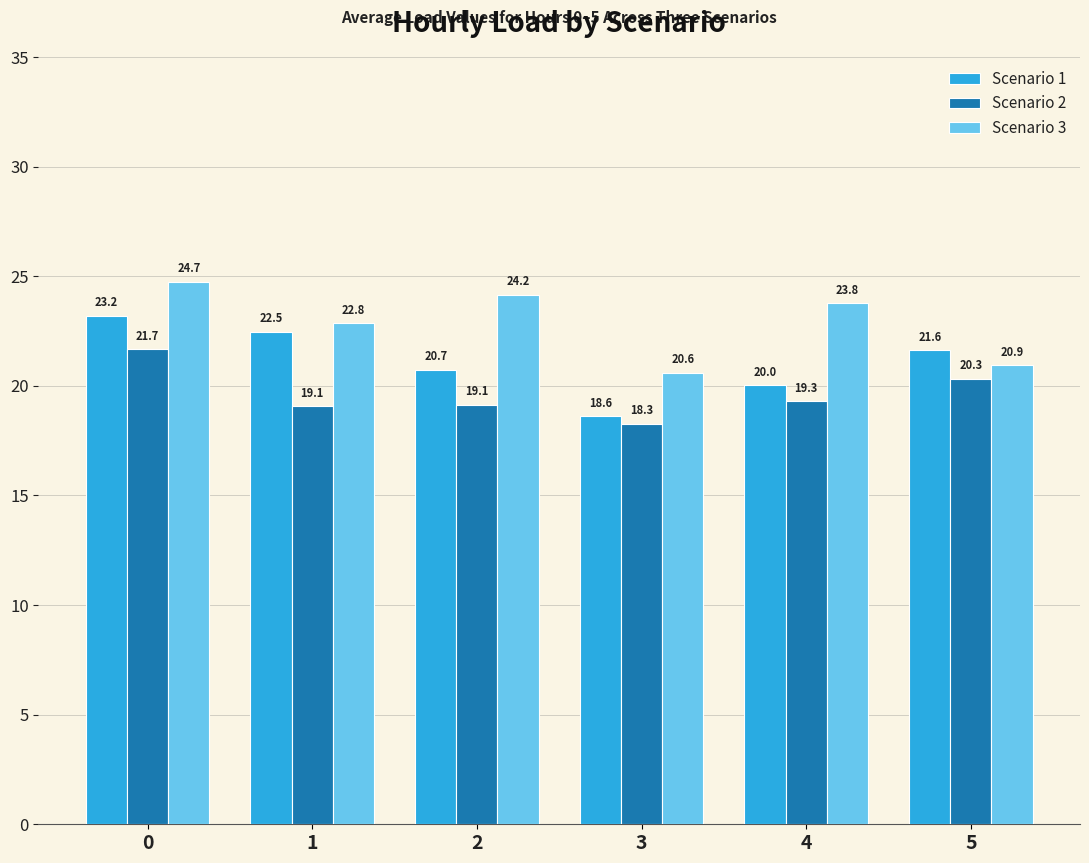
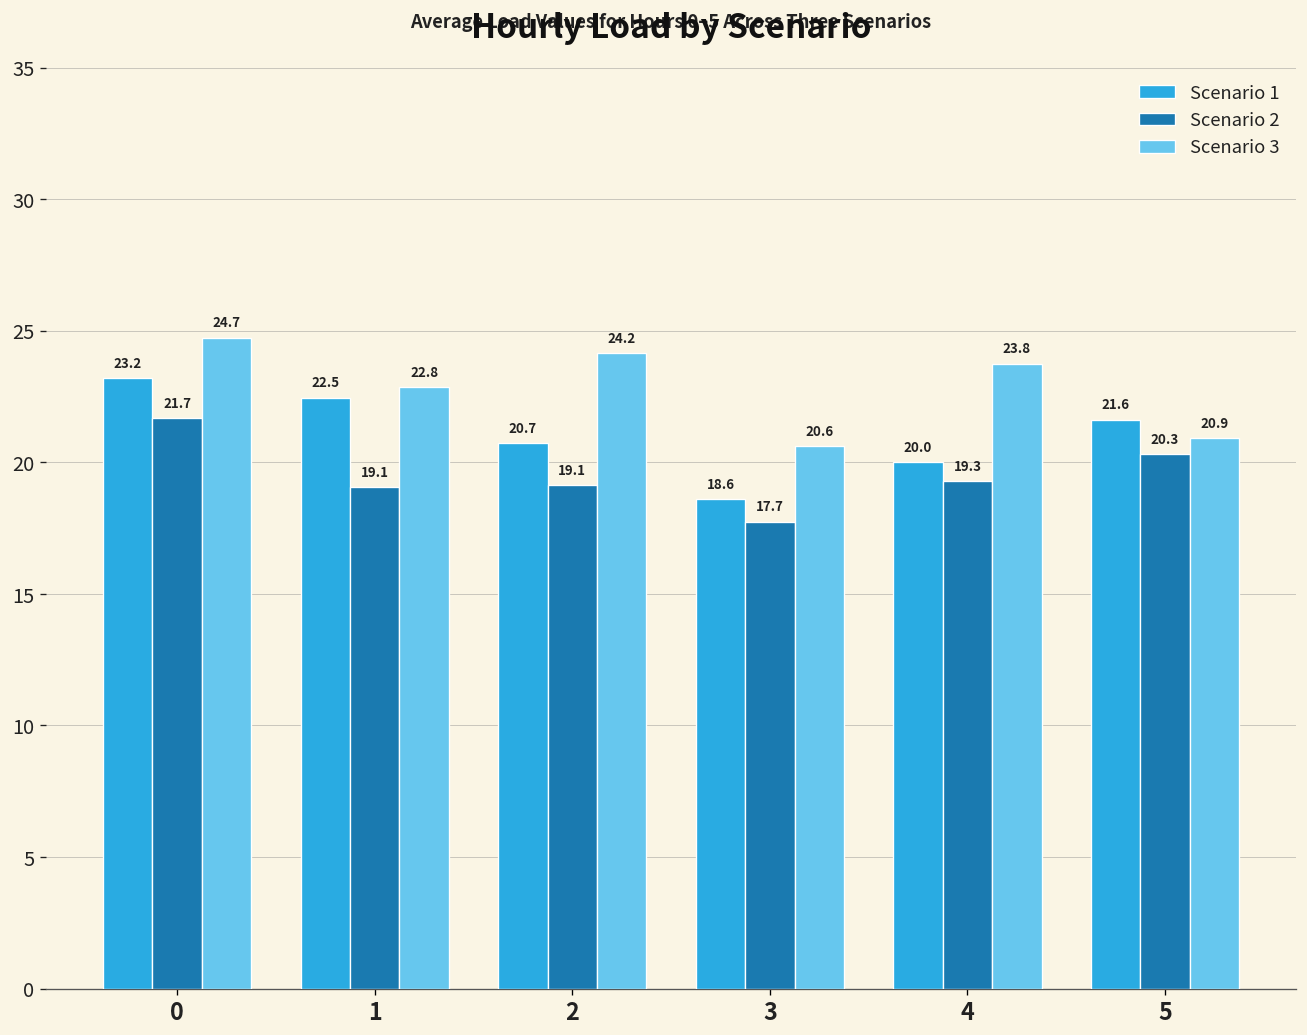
  {
    "Scenario 1": {
      "0": 23.2,
      "1": 22.5,
      "2": 20.7,
      "3": 18.6,
      "4": 20.0,
      "5": 21.6
    },
    "Scenario 2": {
      "0": 21.7,
      "1": 19.1,
      "2": 19.1,
-     "3": 18.3,
+     "3": 17.7,
      "4": 19.3,
      "5": 20.3
    },
    "Scenario 3": {
      "0": 24.7,
      "1": 22.8,
      "2": 24.2,
      "3": 20.6,
      "4": 23.8,
      "5": 20.9
    }
  }
